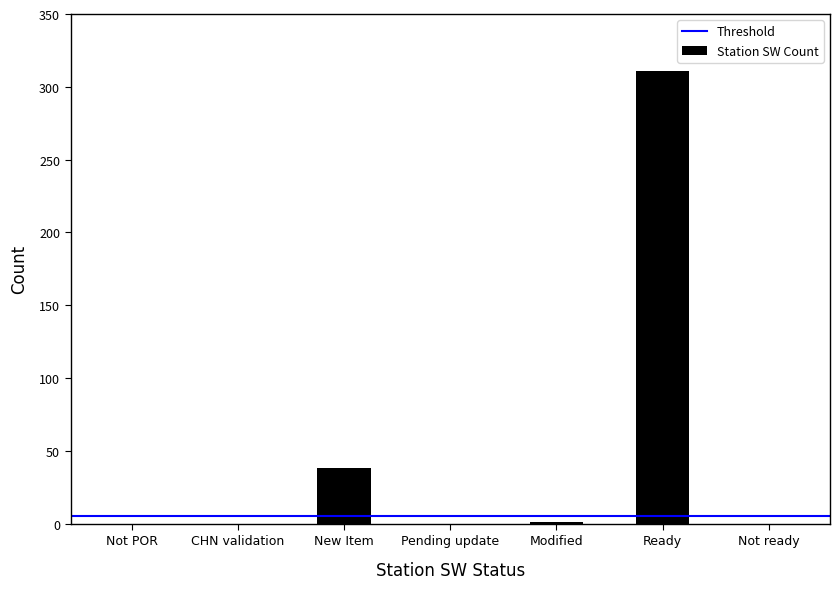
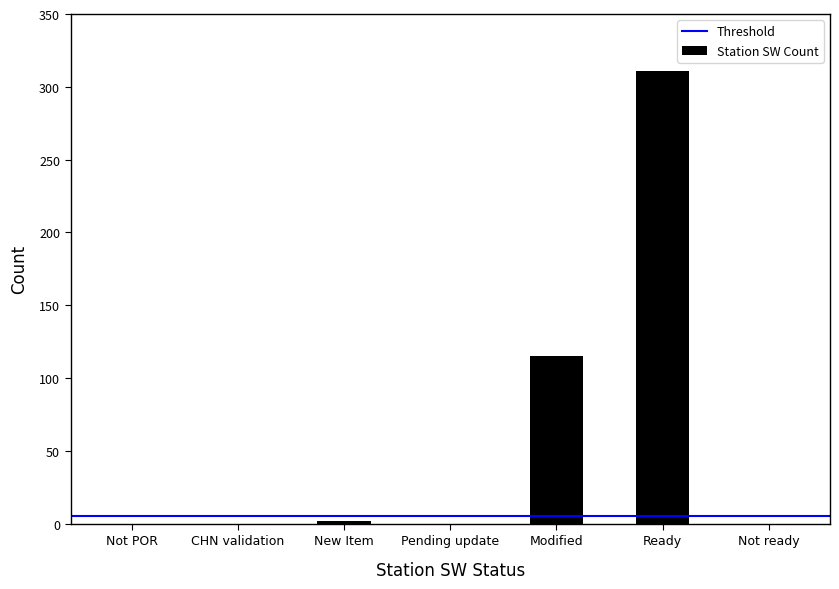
  {
    "Not POR": 0,
    "CHN validation": 0,
-   "New Item": 38,
+   "New Item": 2,
    "Pending update": 0,
-   "Modified": 1,
+   "Modified": 115,
    "Ready": 311,
    "Not ready": 0
  }
